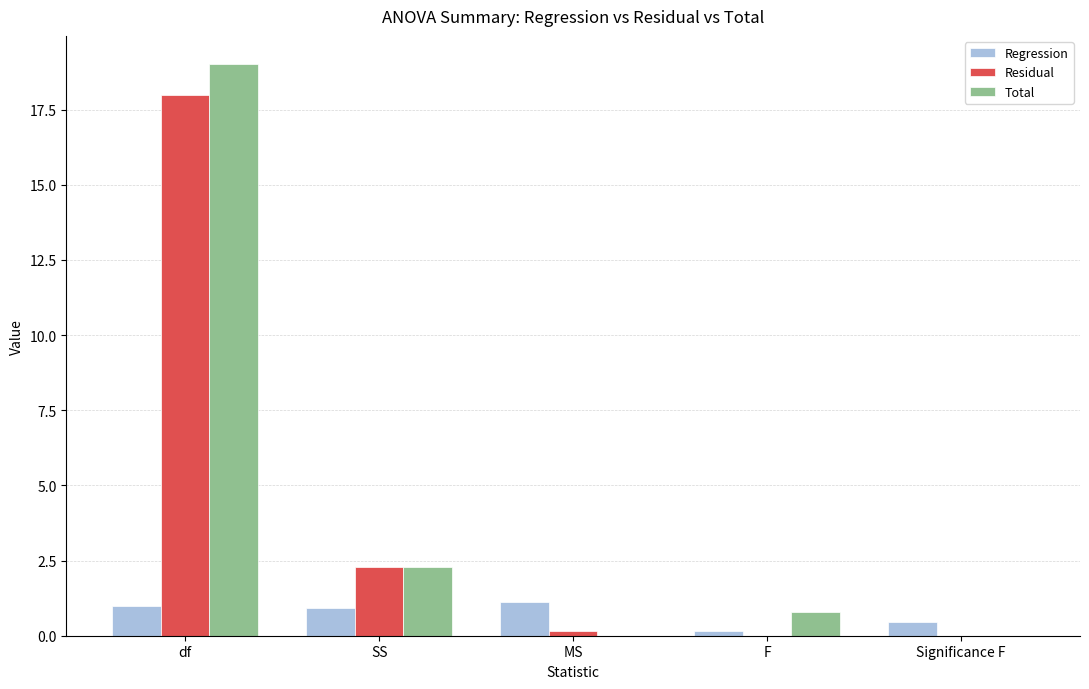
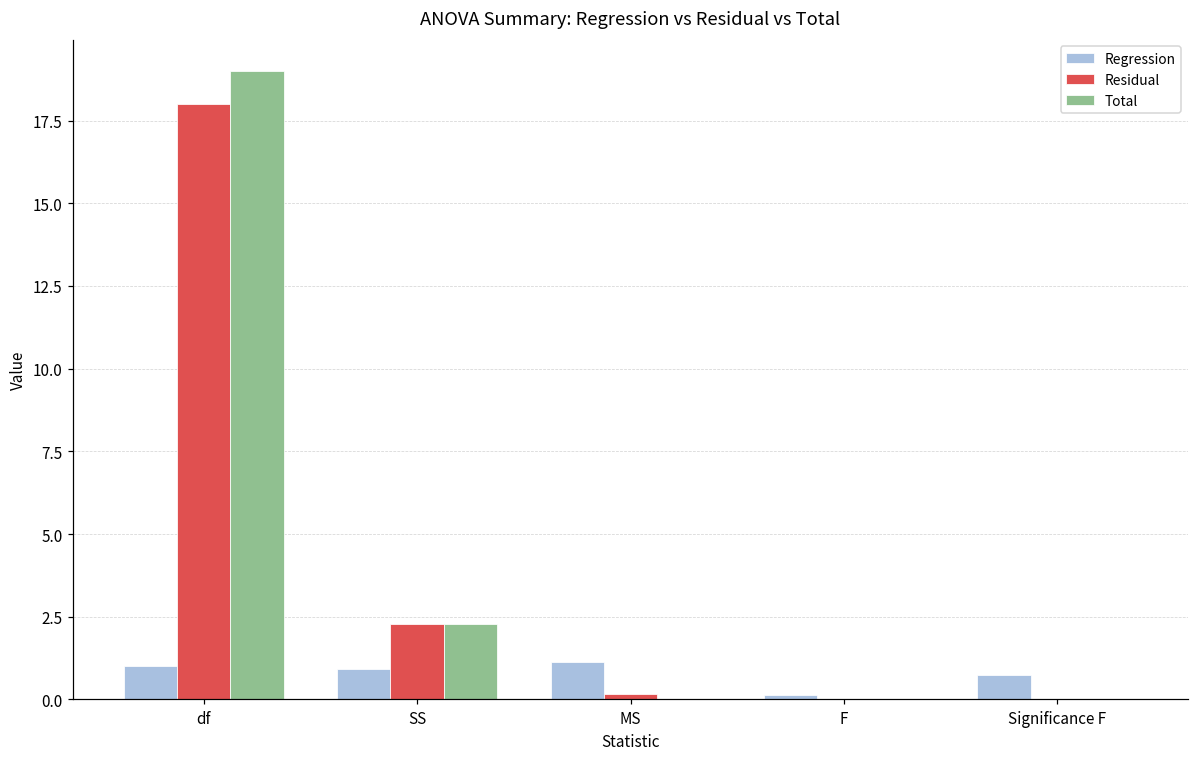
  {
    "Regression": {
      "df": 1.0,
      "SS": 0.9,
      "MS": 1.1,
      "F": 0.1,
-     "Significance F": 0.4
+     "Significance F": 0.7
    },
    "Residual": {
      "df": 18.0,
      "SS": 2.3,
      "MS": 0.2,
      "F": 0.0,
      "Significance F": 0.0
    },
    "Total": {
      "df": 19.0,
      "SS": 2.3,
      "MS": 0.0,
-     "F": 0.8,
+     "F": 0.0,
      "Significance F": 0.0
    }
  }
